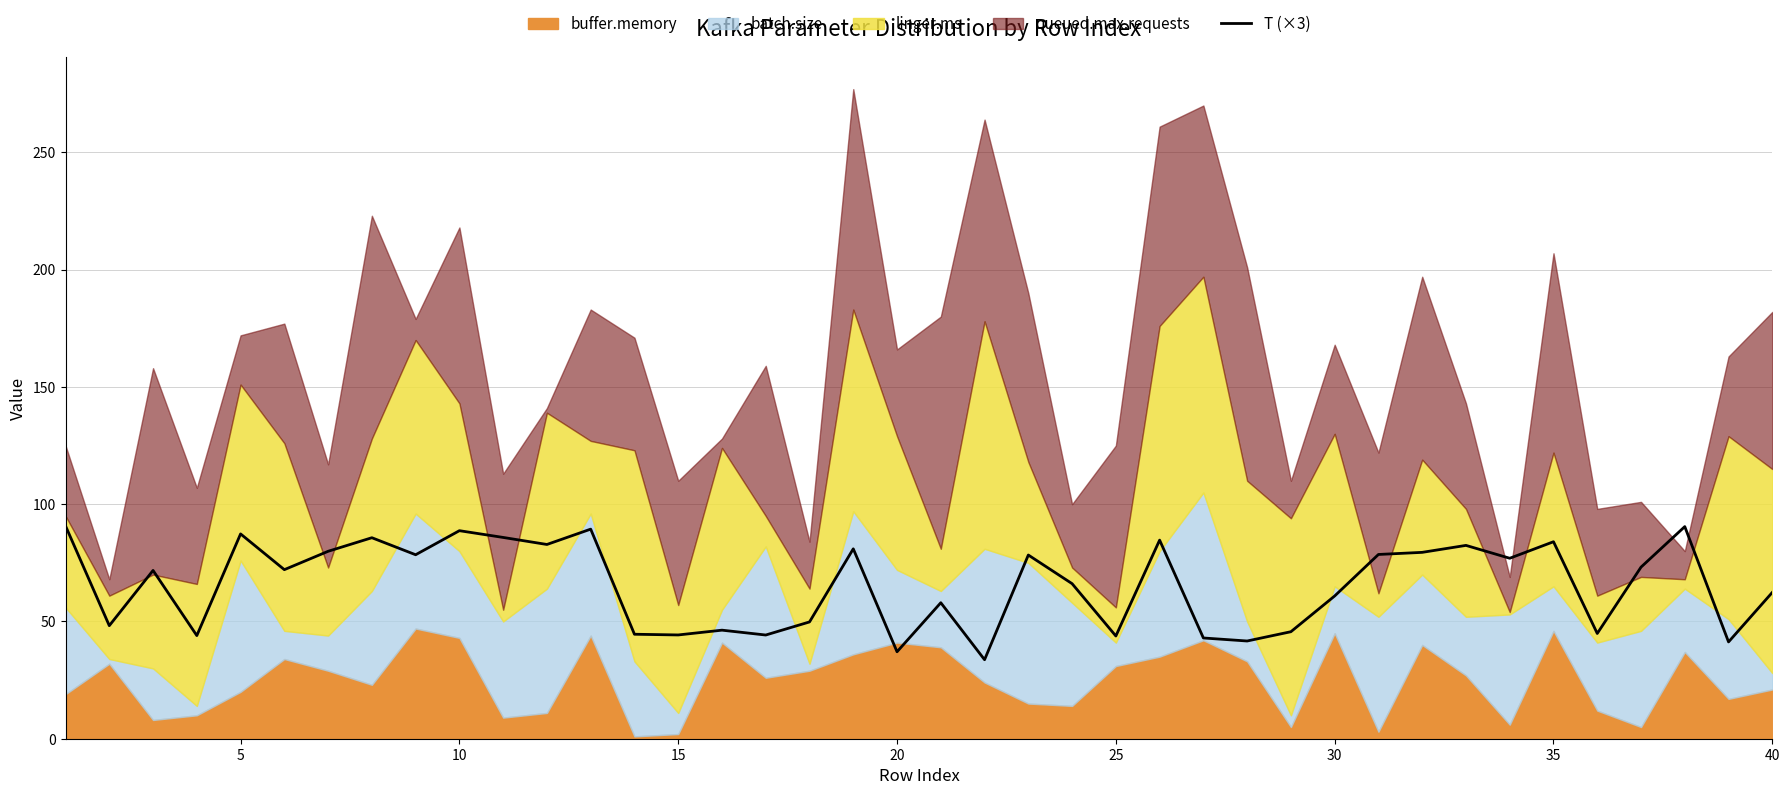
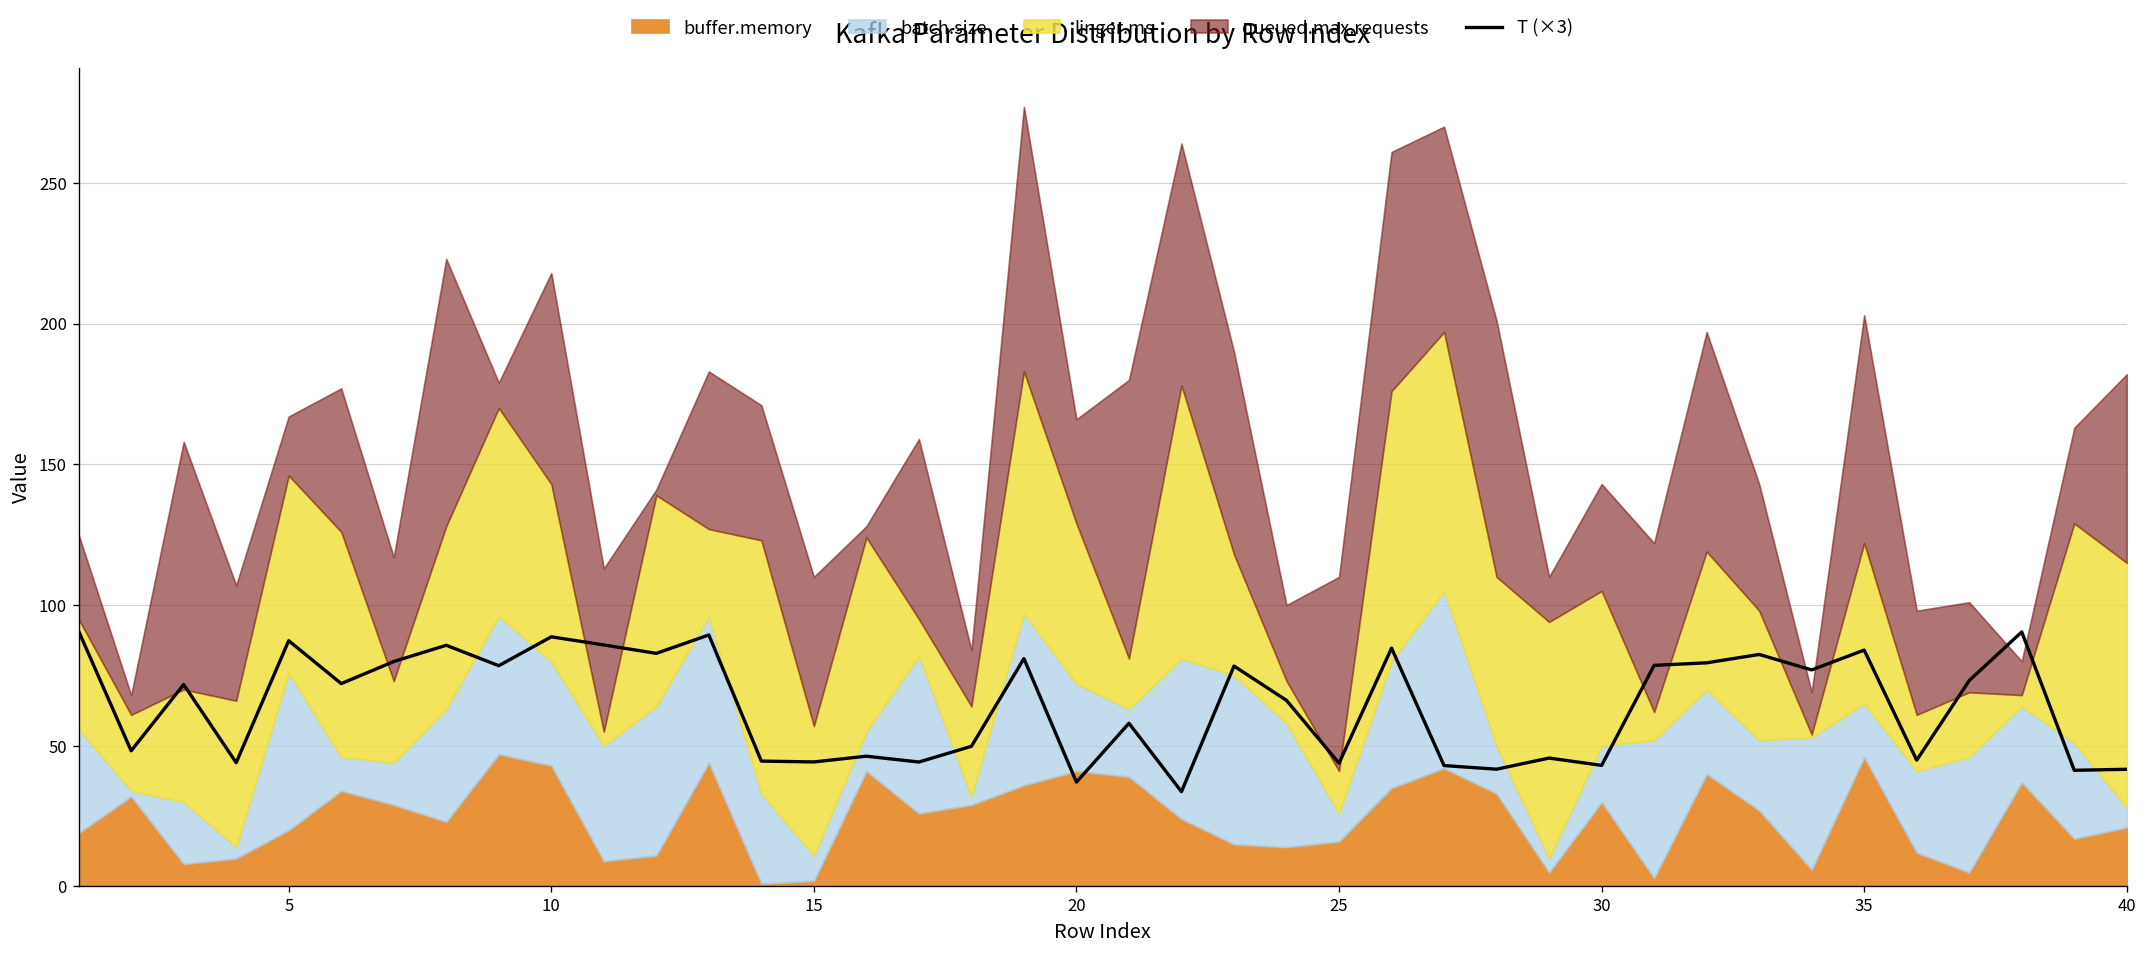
  {
    "T (×3)": {
      "5": 87,
      "10": 89,
      "15": 44,
      "20": 37,
      "25": 44,
-     "30": 61,
+     "30": 43,
      "35": 84,
-     "40": 62
+     "40": 42
    },
    "buffer.memory": {
      "5": 20,
      "10": 43,
      "15": 2,
      "20": 41,
-     "25": 31,
-     "30": 45,
+     "25": 16,
+     "30": 30,
      "35": 46,
      "40": 21
    },
    "batch.size": {
      "5": 56,
      "10": 37,
      "15": 9,
      "20": 31,
      "25": 10,
      "30": 20,
      "35": 19,
      "40": 7
    },
    "linger.ms": {
-     "5": 75,
+     "5": 70,
      "10": 63,
      "15": 46,
      "20": 57,
      "25": 15,
-     "30": 65,
+     "30": 55,
      "35": 57,
      "40": 87
    },
    "queued.max.requests": {
      "5": 21,
      "10": 75,
      "15": 53,
      "20": 37,
      "25": 69,
      "30": 38,
-     "35": 85,
+     "35": 81,
      "40": 67
    }
  }
